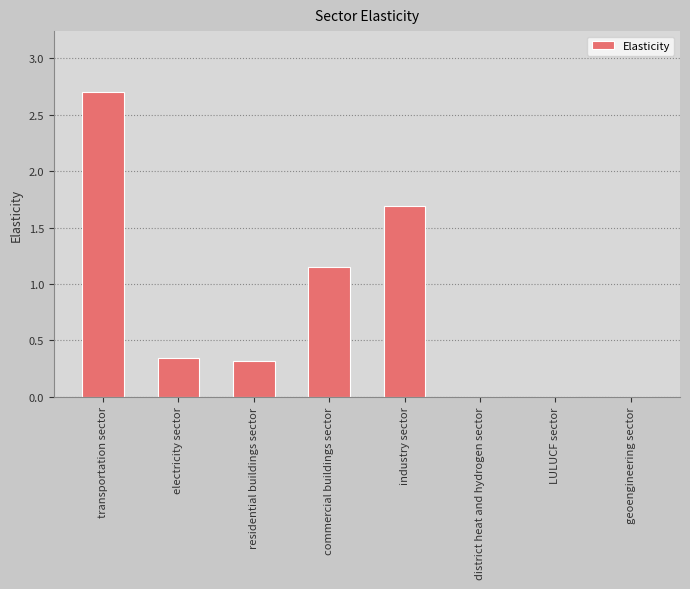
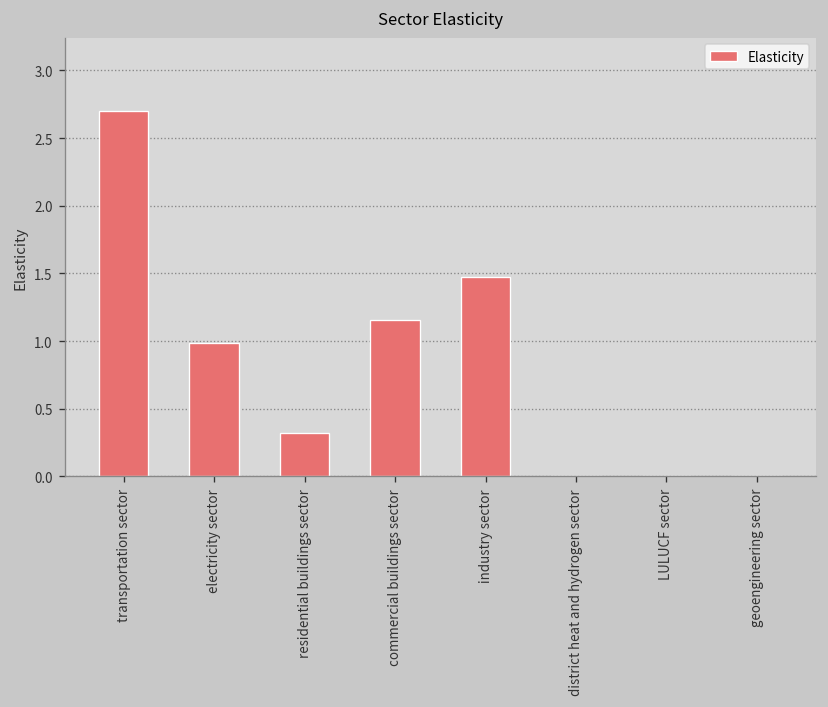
  {
    "transportation sector": 2.70,
-   "electricity sector": 0.34,
+   "electricity sector": 0.98,
    "residential buildings sector": 0.32,
    "commercial buildings sector": 1.15,
-   "industry sector": 1.69,
+   "industry sector": 1.48,
    "district heat and hydrogen sector": 0.00,
    "LULUCF sector": 0.00,
    "geoengineering sector": 0.00
  }
